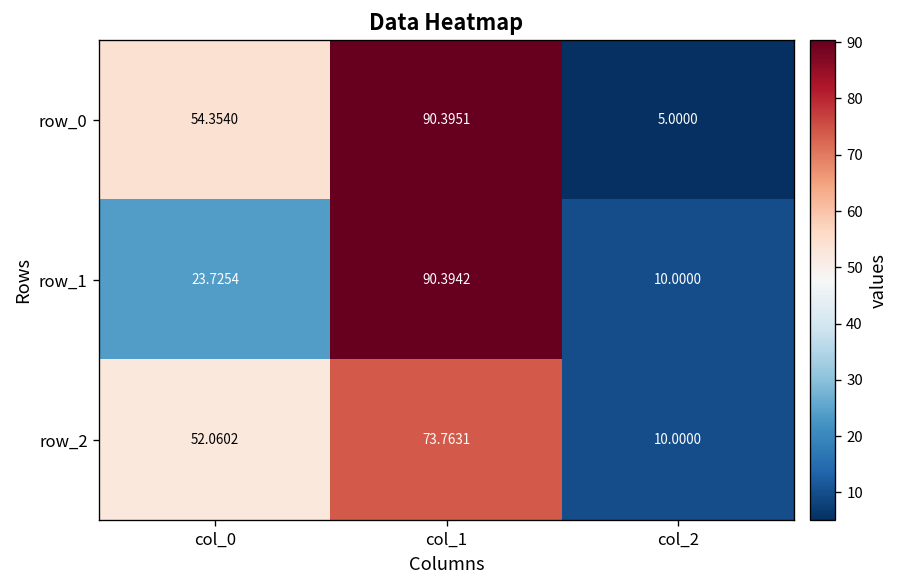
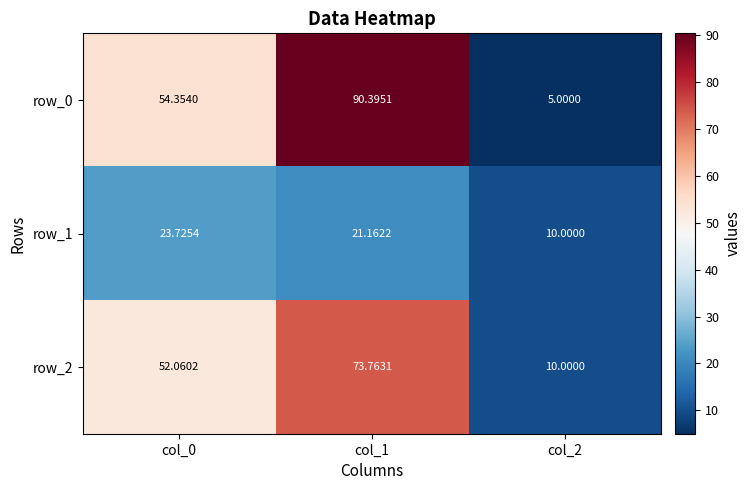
  {
    "row_0": {
      "col_0": 54.3540,
      "col_1": 90.3951,
      "col_2": 5.0000
    },
    "row_1": {
      "col_0": 23.7254,
-     "col_1": 90.3942,
+     "col_1": 21.1622,
      "col_2": 10.0000
    },
    "row_2": {
      "col_0": 52.0602,
      "col_1": 73.7631,
      "col_2": 10.0000
    }
  }
